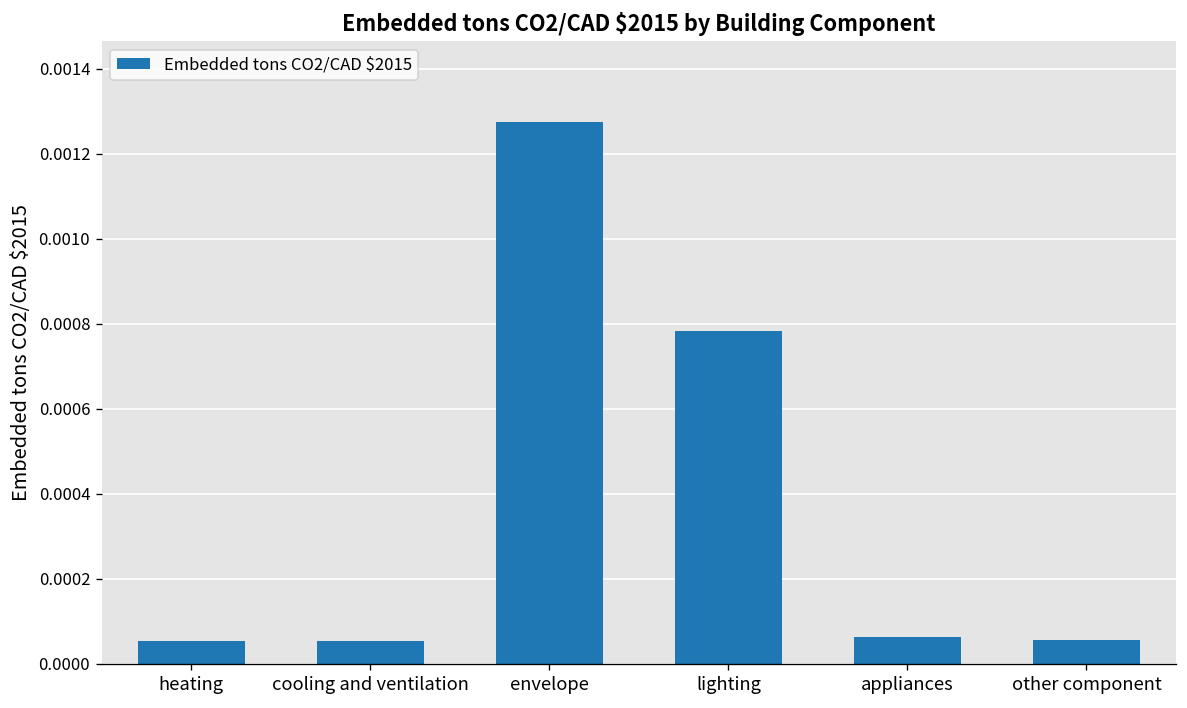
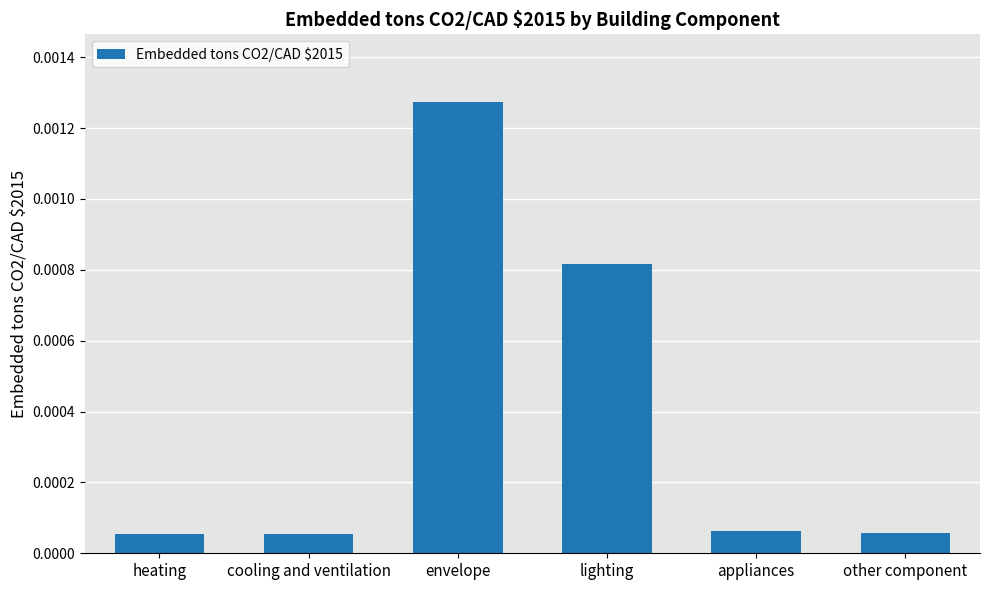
  {
    "heating": 0.00005,
    "cooling and ventilation": 0.00005,
    "envelope": 0.00127,
-   "lighting": 0.00078,
+   "lighting": 0.00082,
    "appliances": 0.00006,
    "other component": 0.00006
  }
